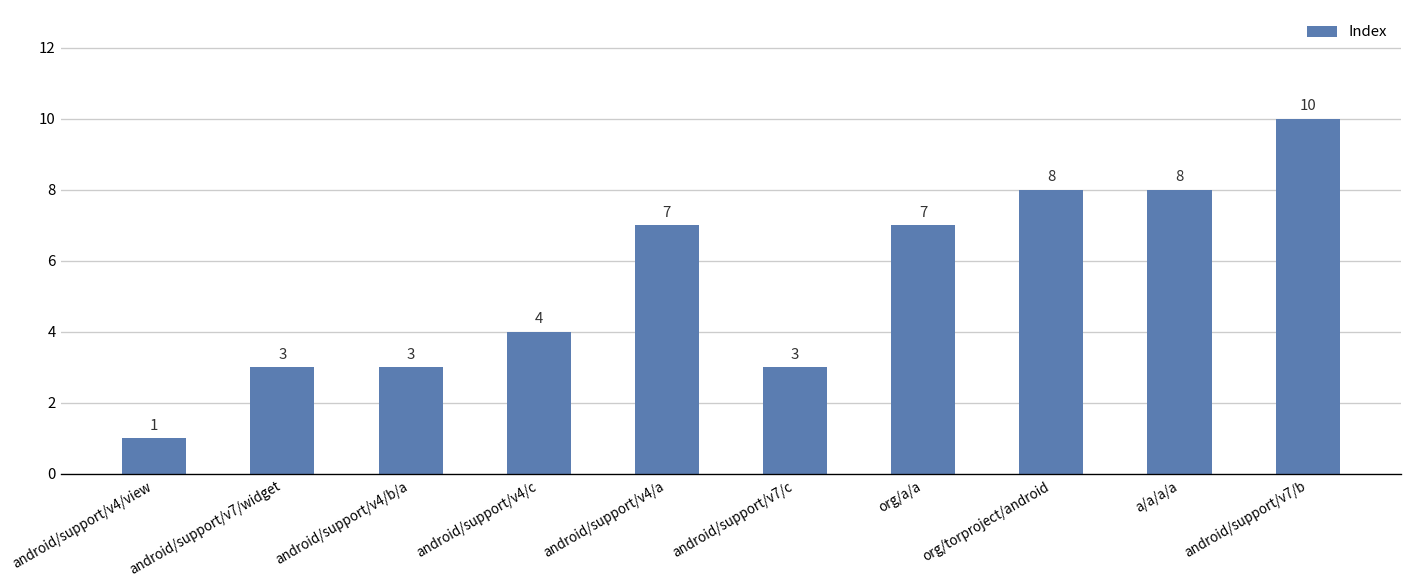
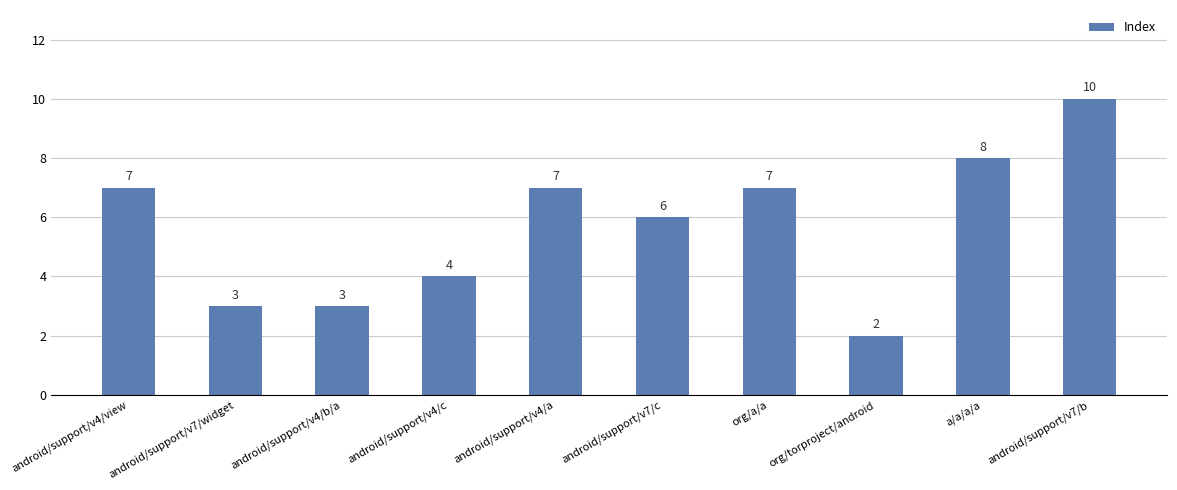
  {
-   "android/support/v4/view": 1,
+   "android/support/v4/view": 7,
    "android/support/v7/widget": 3,
    "android/support/v4/b/a": 3,
    "android/support/v4/c": 4,
    "android/support/v4/a": 7,
-   "android/support/v7/c": 3,
+   "android/support/v7/c": 6,
    "org/a/a": 7,
-   "org/torproject/android": 8,
+   "org/torproject/android": 2,
    "a/a/a/a": 8,
    "android/support/v7/b": 10
  }
